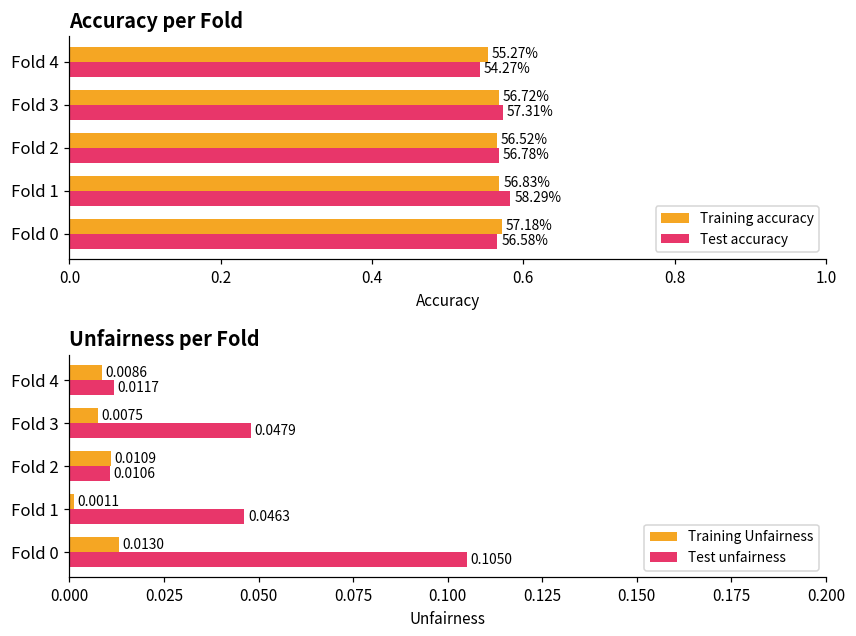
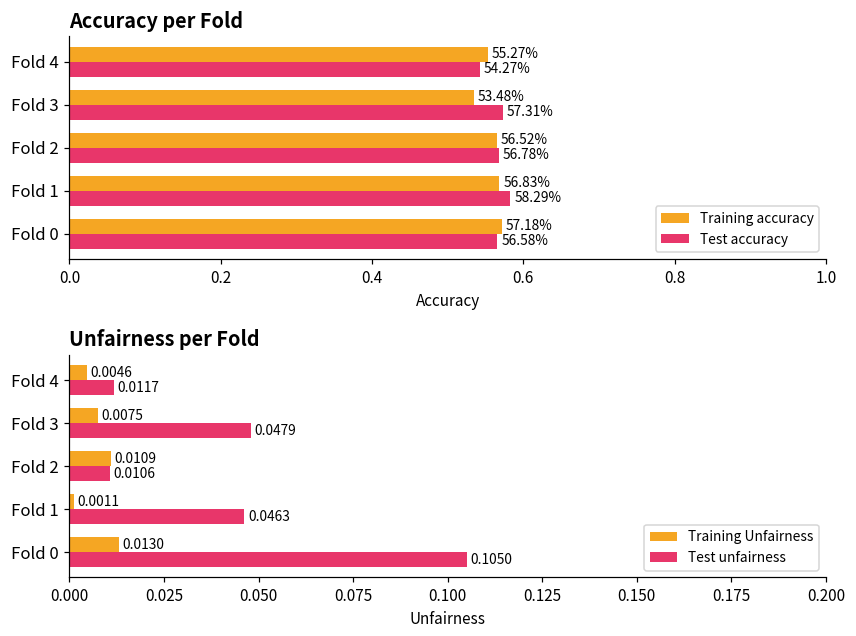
  {
    "Accuracy per Fold": {
      "Training accuracy": {
        "Fold 4": "55.27%",
-       "Fold 3": "56.72%",
+       "Fold 3": "53.48%",
        "Fold 2": "56.52%",
        "Fold 1": "56.83%",
        "Fold 0": "57.18%"
      },
      "Test accuracy": {
        "Fold 4": "54.27%",
        "Fold 3": "57.31%",
        "Fold 2": "56.78%",
        "Fold 1": "58.29%",
        "Fold 0": "56.58%"
      }
    },
    "Unfairness per Fold": {
      "Training Unfairness": {
-       "Fold 4": "0.0086",
+       "Fold 4": "0.0046",
        "Fold 3": "0.0075",
        "Fold 2": "0.0109",
        "Fold 1": "0.0011",
        "Fold 0": "0.0130"
      },
      "Test unfairness": {
        "Fold 4": "0.0117",
        "Fold 3": "0.0479",
        "Fold 2": "0.0106",
        "Fold 1": "0.0463",
        "Fold 0": "0.1050"
      }
    }
  }
